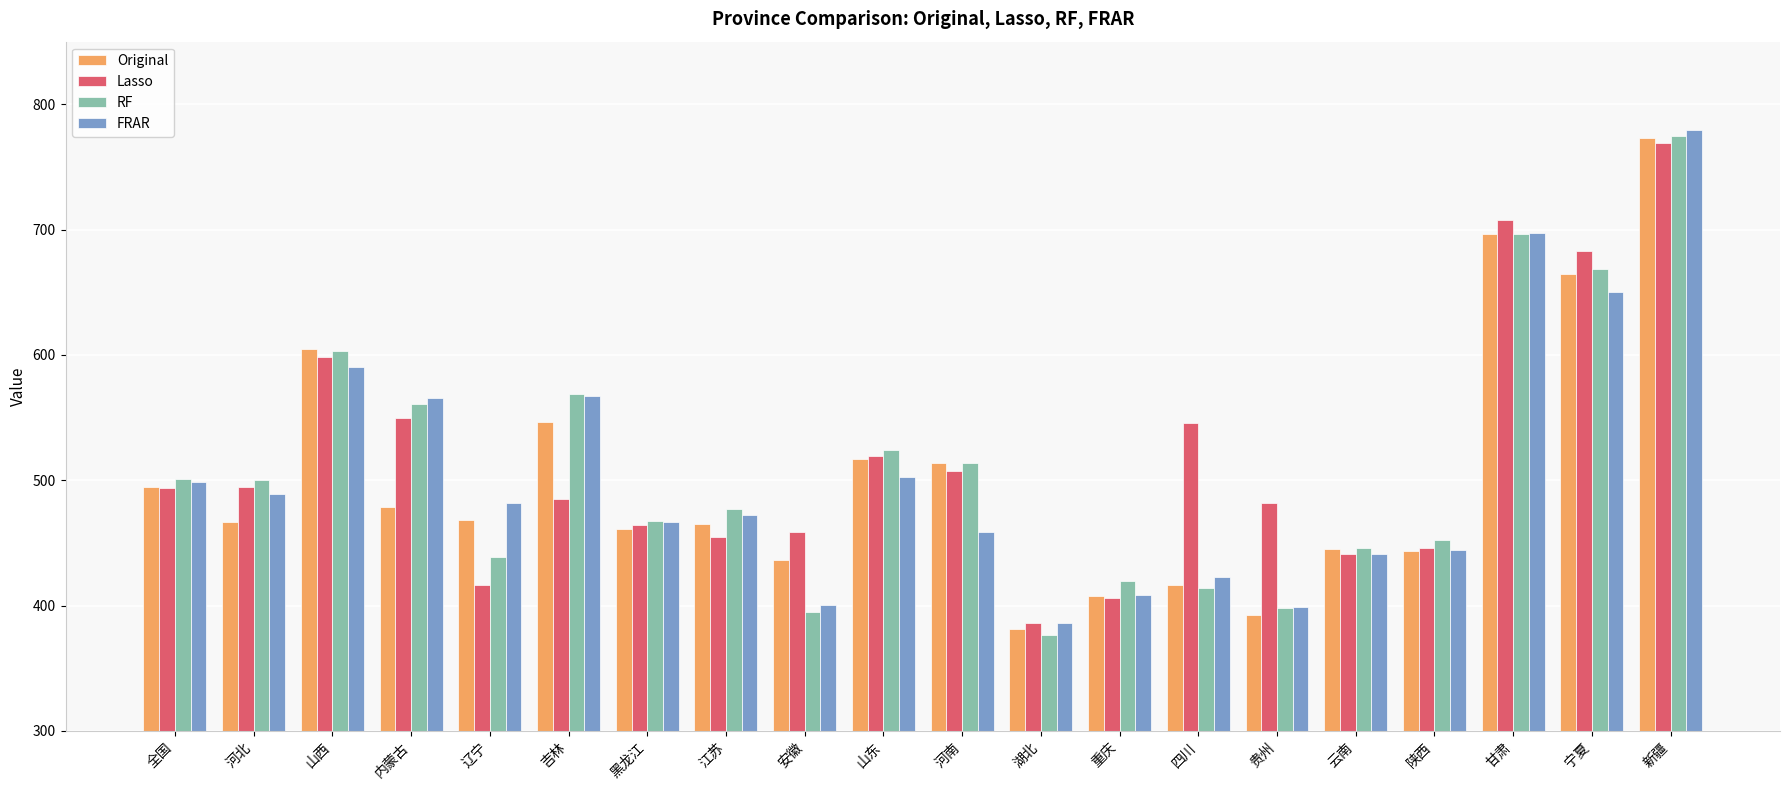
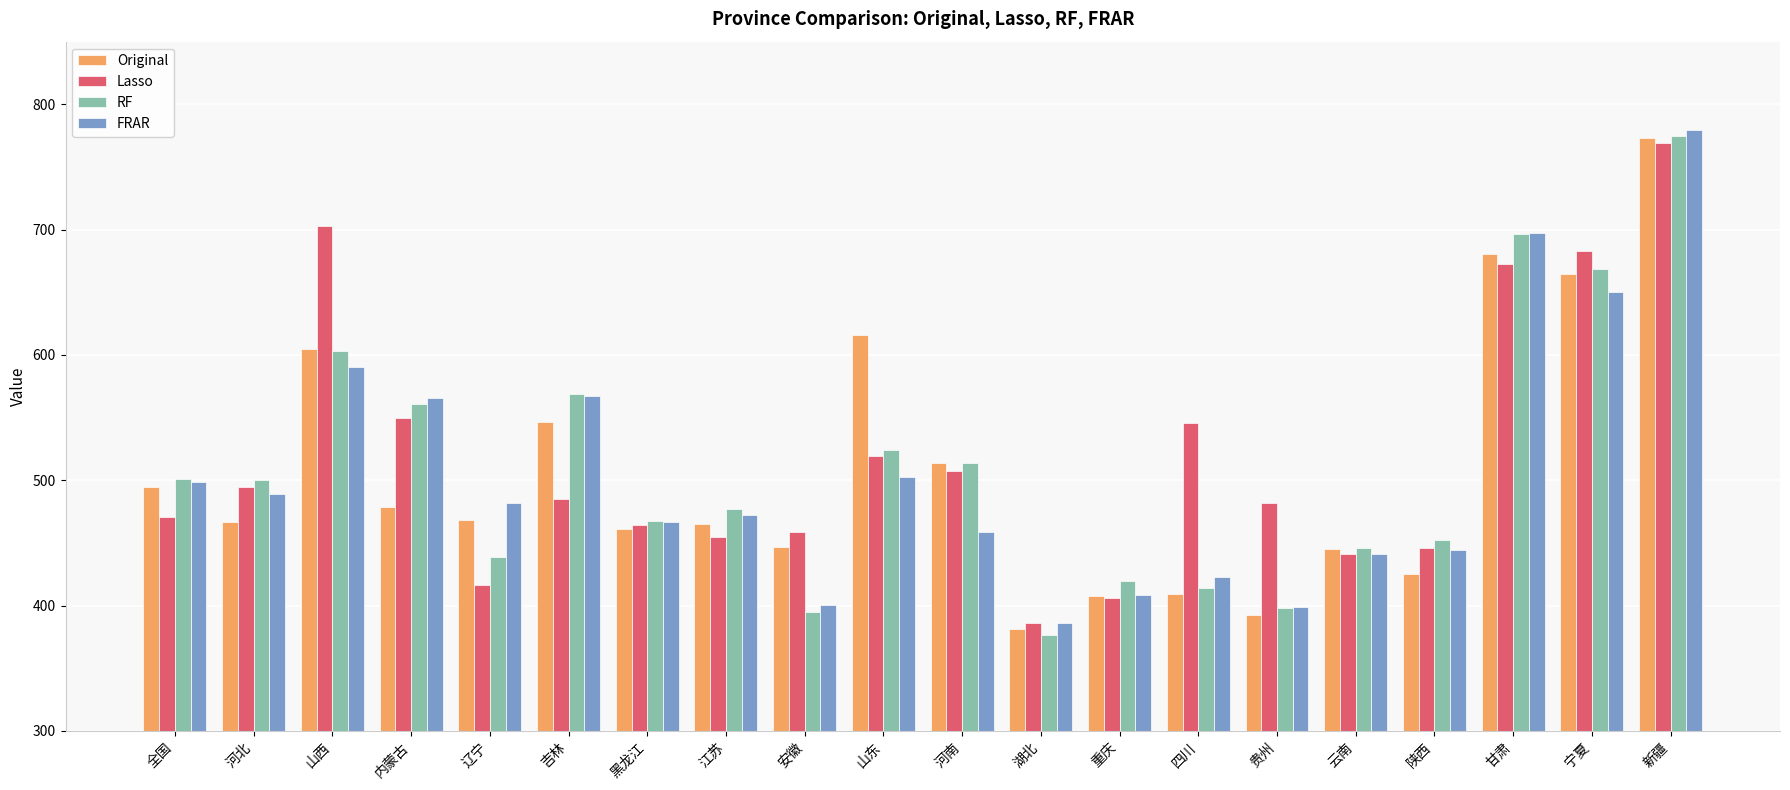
  {
    "Original": {
      "全国": 495,
      "河北": 467,
      "山西": 605,
      "内蒙古": 479,
      "辽宁": 468,
      "吉林": 547,
      "黑龙江": 461,
      "江苏": 465,
-     "安徽": 437,
-     "山东": 517,
+     "安徽": 447,
+     "山东": 616,
      "河南": 514,
      "湖北": 381,
      "重庆": 408,
-     "四川": 416,
+     "四川": 409,
      "贵州": 392,
      "云南": 445,
-     "陕西": 443,
-     "甘肃": 697,
+     "陕西": 425,
+     "甘肃": 681,
      "宁夏": 665,
      "新疆": 773
    },
    "Lasso": {
-     "全国": 494,
+     "全国": 471,
      "河北": 495,
-     "山西": 599,
+     "山西": 703,
      "内蒙古": 550,
      "辽宁": 416,
      "吉林": 485,
      "黑龙江": 464,
      "江苏": 455,
      "安徽": 459,
      "山东": 519,
      "河南": 508,
      "湖北": 386,
      "重庆": 406,
      "四川": 546,
      "贵州": 482,
      "云南": 442,
      "陕西": 446,
-     "甘肃": 708,
+     "甘肃": 673,
      "宁夏": 683,
      "新疆": 769
    }
  }
